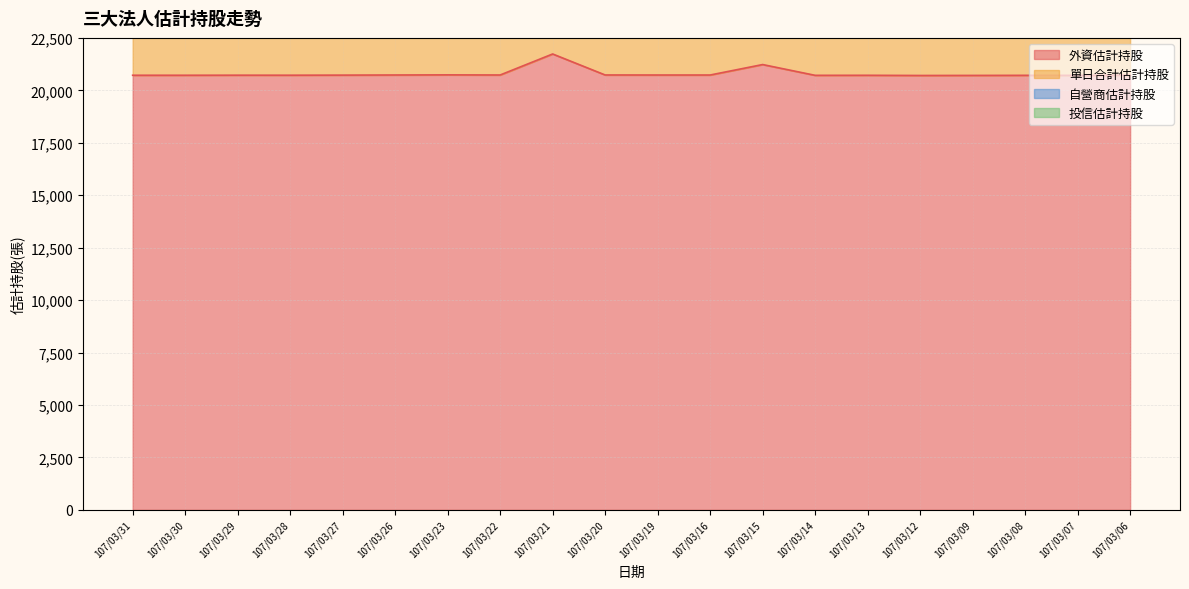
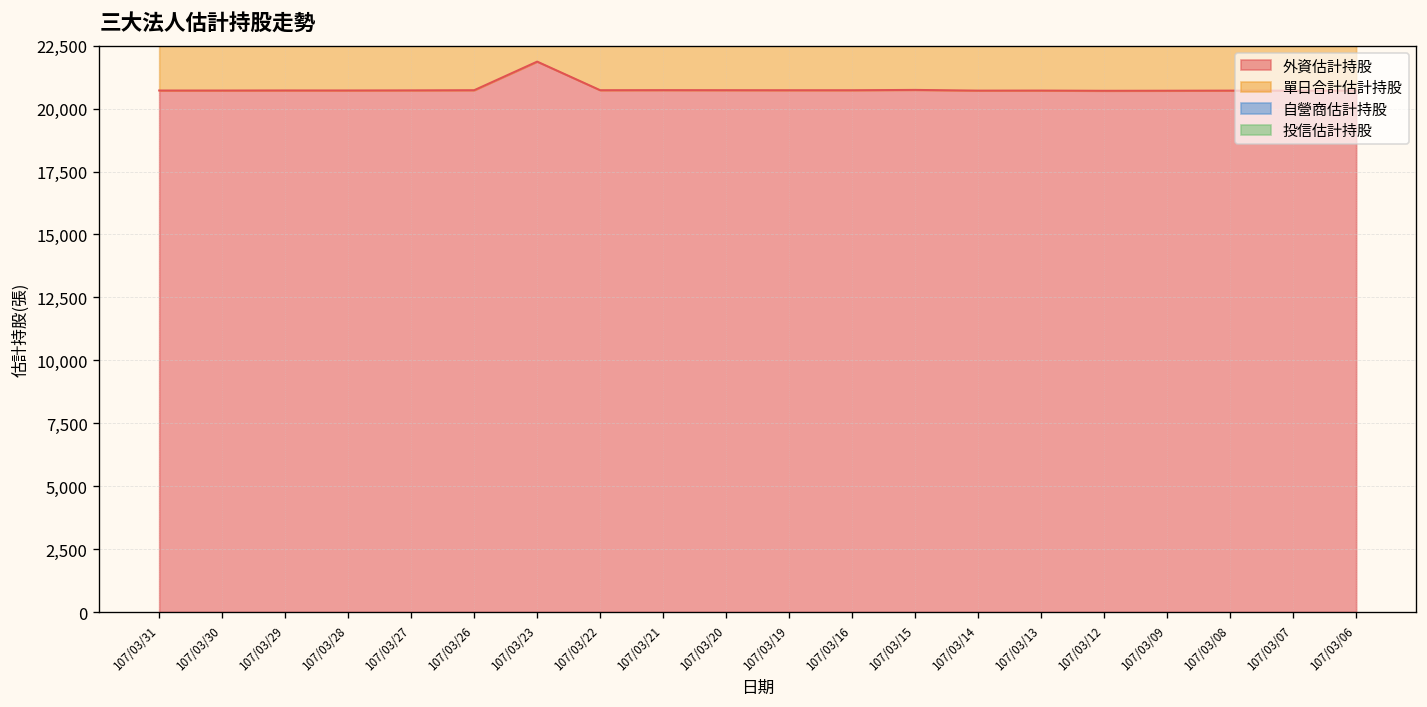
  {
    "外資估計持股": {
      "107/03/31": "20,700",
      "107/03/30": "20,700",
      "107/03/29": "20,700",
      "107/03/28": "20,700",
      "107/03/27": "20,700",
      "107/03/26": "20,700",
-     "107/03/23": "20,700",
+     "107/03/23": "21,900",
      "107/03/22": "20,700",
-     "107/03/21": "21,700",
+     "107/03/21": "20,700",
      "107/03/20": "20,700",
      "107/03/19": "20,700",
      "107/03/16": "20,700",
-     "107/03/15": "21,200",
+     "107/03/15": "20,700",
      "107/03/14": "20,700",
      "107/03/13": "20,700",
      "107/03/12": "20,700",
      "107/03/09": "20,700",
      "107/03/08": "20,700"
    }
  }
